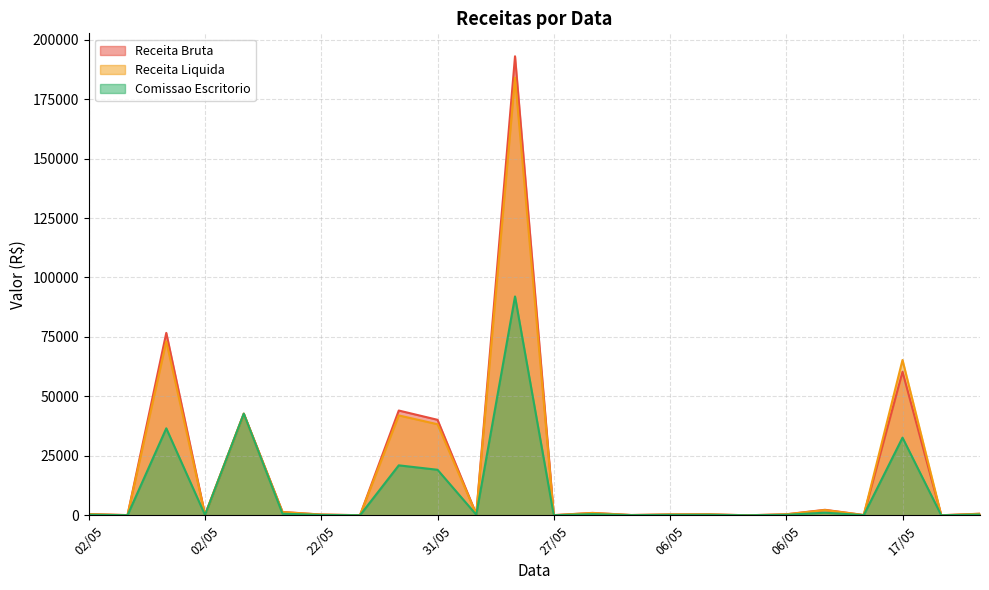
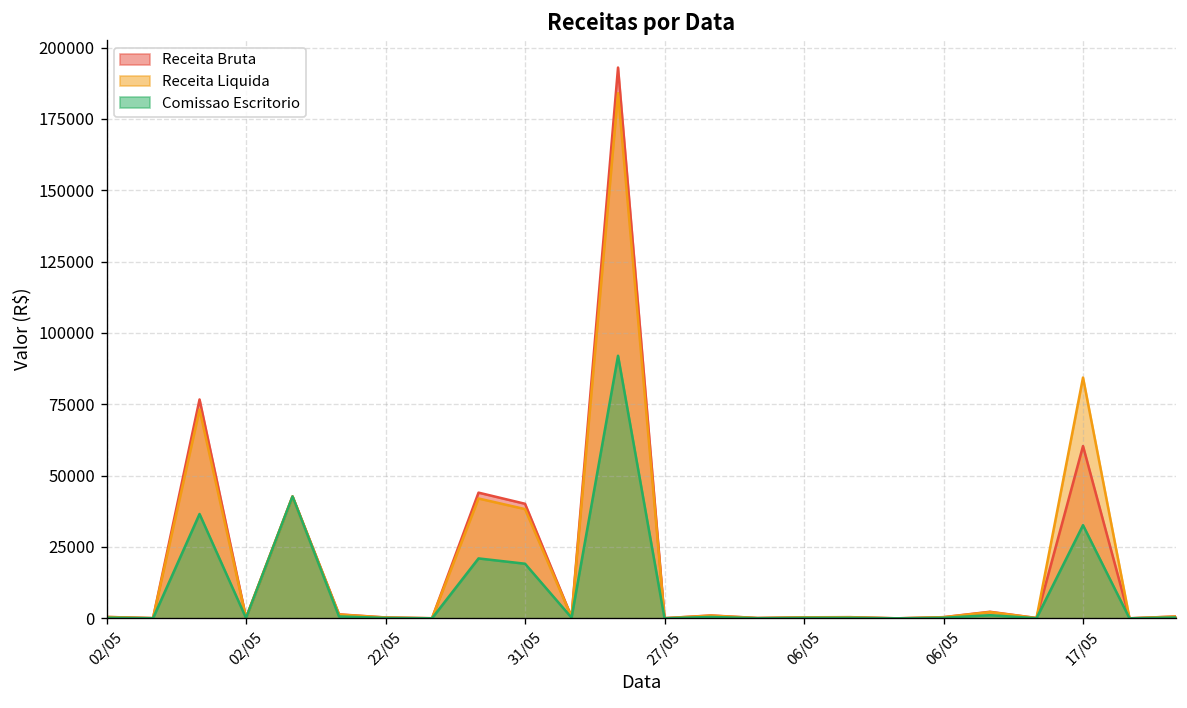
  {
    "Receita Bruta": {
      "17/05": 60000
    },
    "Receita Liquida": {
-     "17/05": 65000
+     "17/05": 84000
    },
    "Comissao Escritorio": {
      "17/05": 33000
    }
  }
